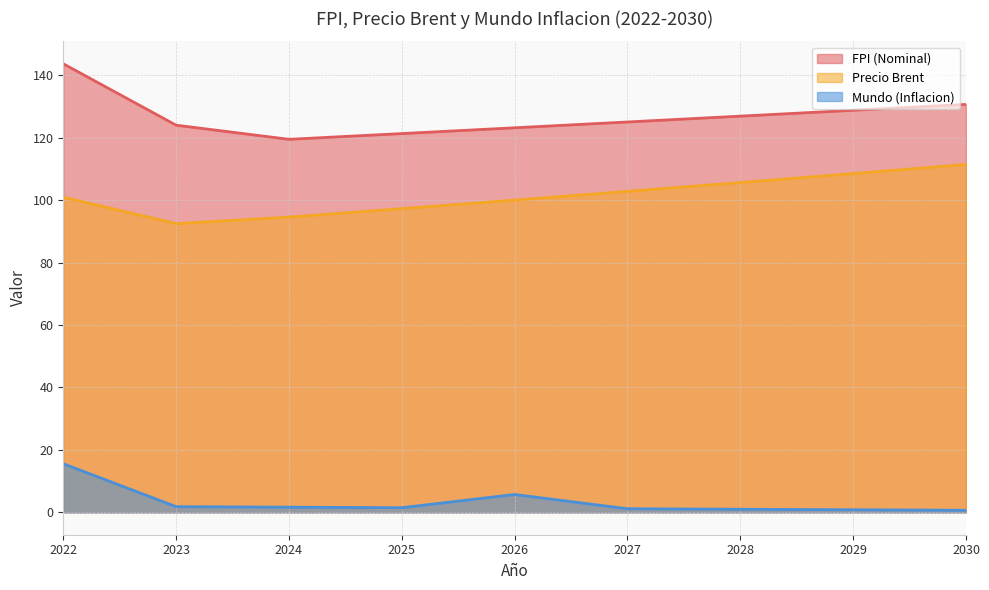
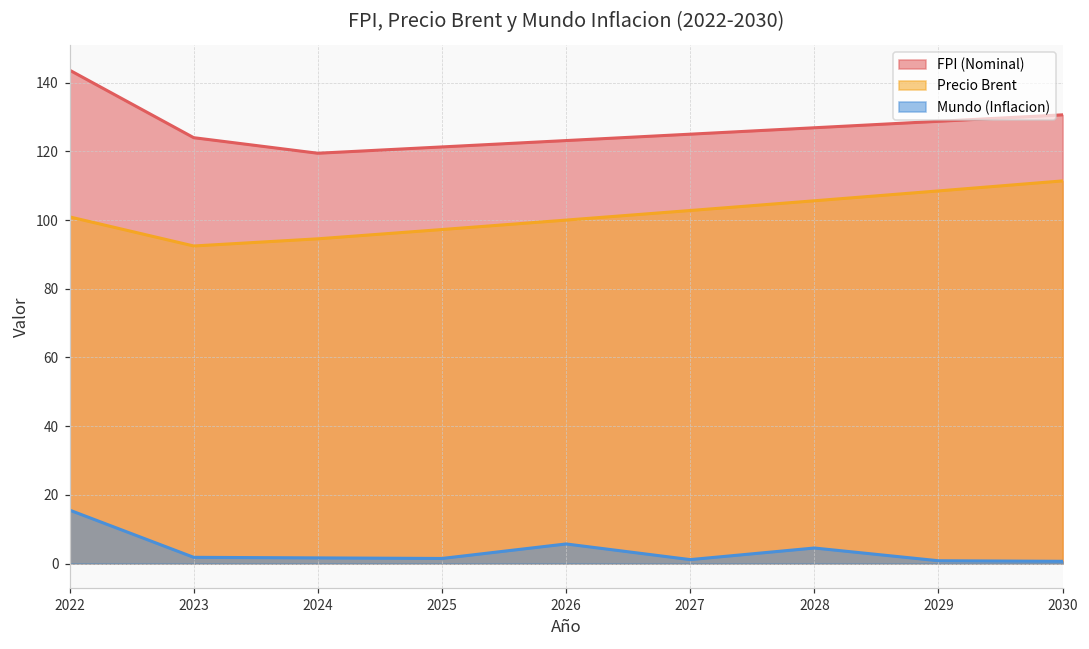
  {
    "FPI (Nominal)": {
      "2022": 144,
      "2023": 124,
      "2024": 119,
      "2025": 121,
      "2026": 123,
      "2027": 125,
      "2028": 127,
      "2029": 129,
      "2030": 131
    },
    "Precio Brent": {
      "2022": 101,
      "2023": 92,
      "2024": 95,
      "2025": 97,
      "2026": 100,
      "2027": 103,
      "2028": 106,
      "2029": 108,
      "2030": 111
    },
    "Mundo (Inflacion)": {
      "2022": 16,
      "2023": 2,
      "2024": 2,
      "2025": 1,
      "2026": 6,
      "2027": 1,
-     "2028": 1,
+     "2028": 5,
      "2029": 1,
      "2030": 1
    }
  }
